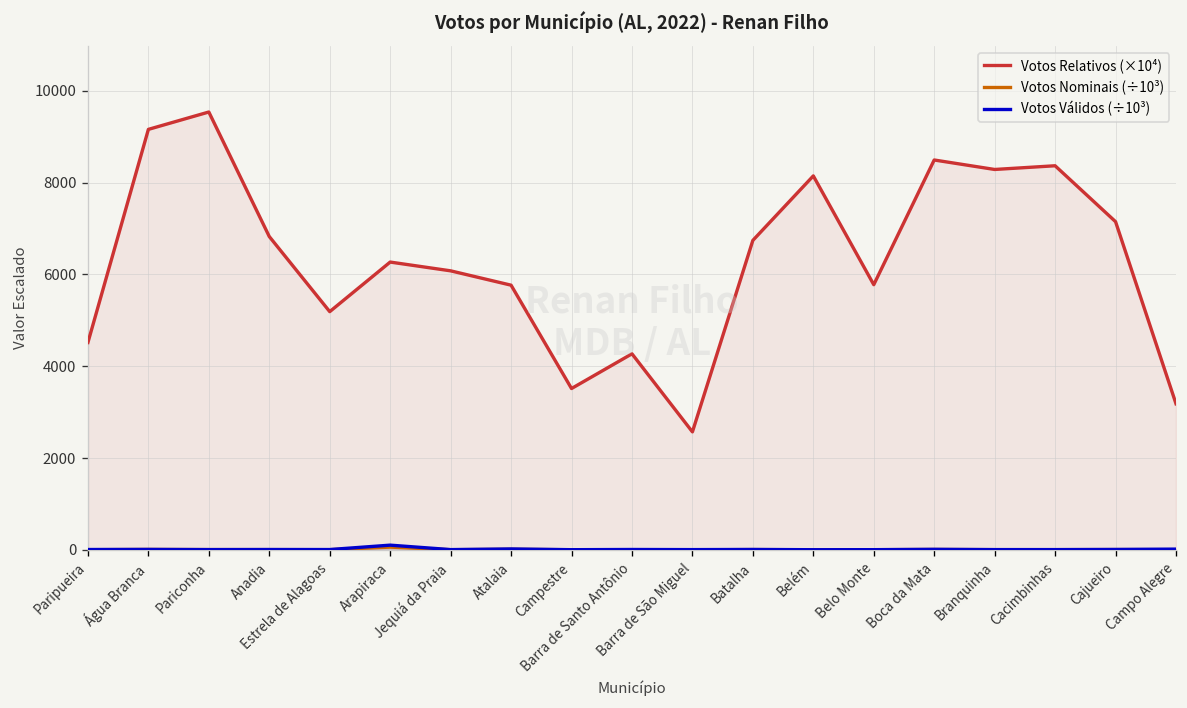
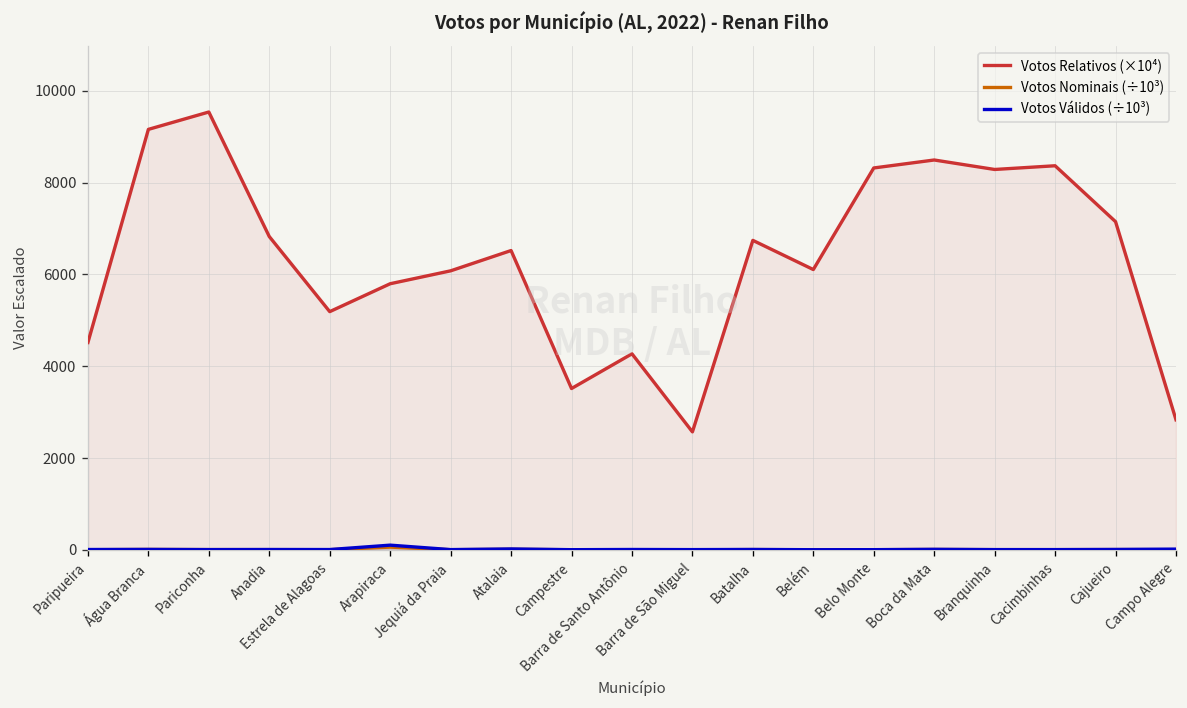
  {
    "Votos Relativos (×10⁴)": {
      "Paripueira": 4500,
      "Água Branca": 9200,
      "Pariconha": 9500,
      "Anadia": 6800,
      "Estrela de Alagoas": 5200,
-     "Arapiraca": 6300,
+     "Arapiraca": 5800,
      "Jequiá da Praia": 6100,
-     "Atalaia": 5800,
+     "Atalaia": 6500,
      "Campestre": 3500,
      "Barra de Santo Antônio": 4300,
      "Barra de São Miguel": 2600,
      "Batalha": 6700,
-     "Belém": 8100,
-     "Belo Monte": 5800,
+     "Belém": 6100,
+     "Belo Monte": 8300,
      "Boca da Mata": 8500,
      "Branquinha": 8300,
      "Cacimbinhas": 8400,
      "Cajueiro": 7100,
-     "Campo Alegre": 3200
+     "Campo Alegre": 2800
    }
  }
